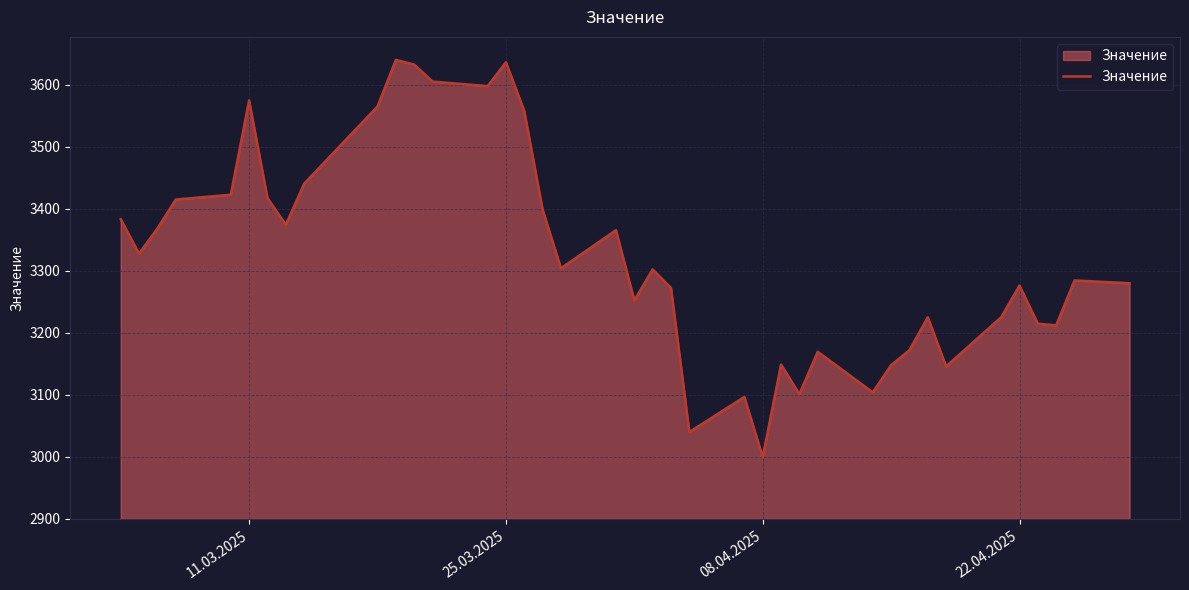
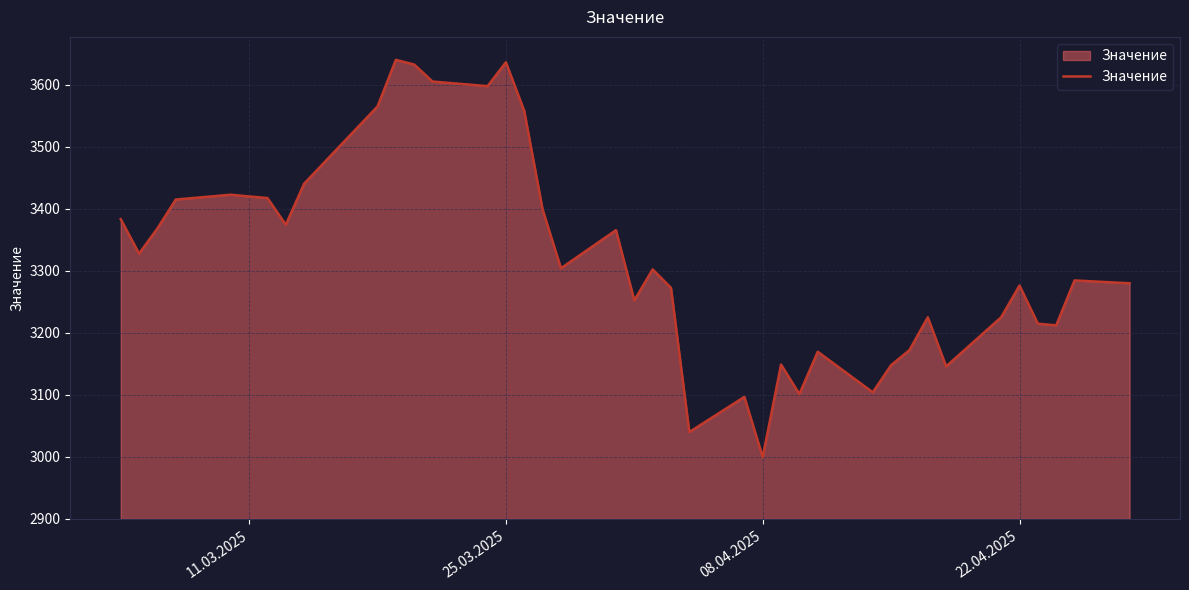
  {
-   "11.03.2025": 3570,
+   "11.03.2025": 3420,
    "25.03.2025": 3640,
    "08.04.2025": 3000,
    "22.04.2025": 3280
  }
